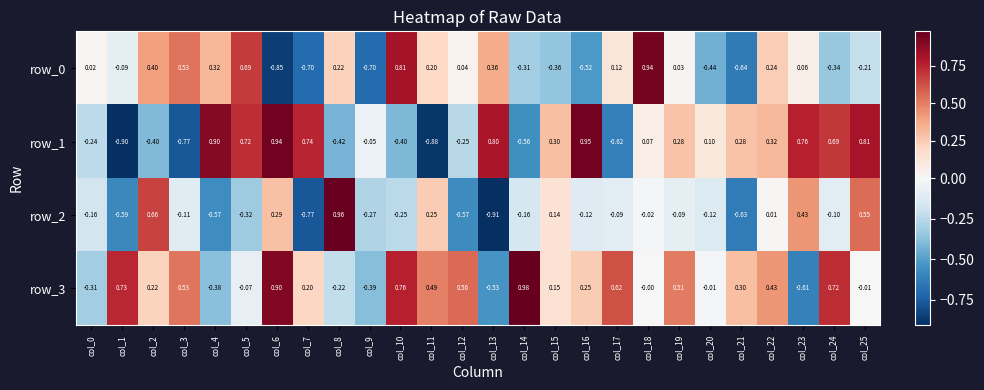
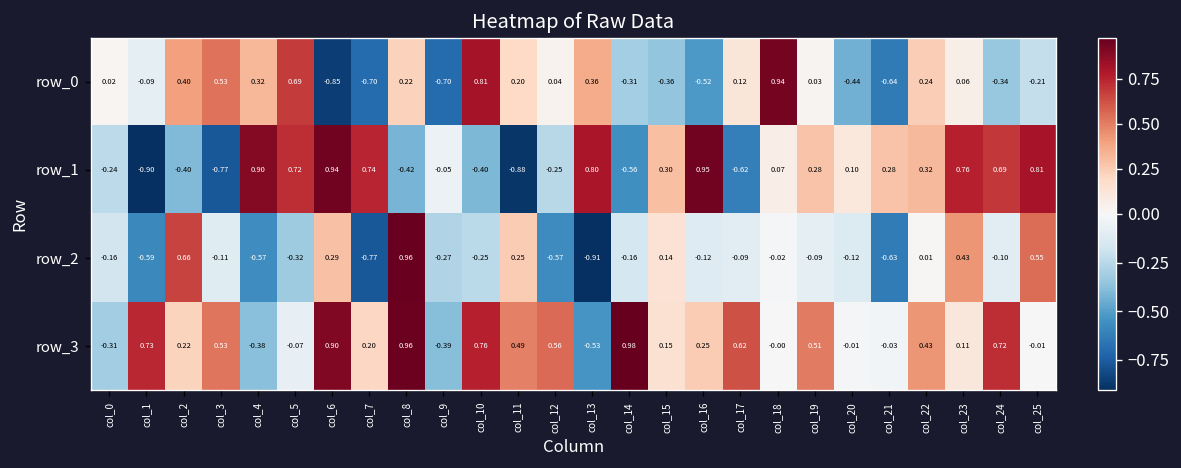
  {
    "row_0": {
      "col_0": 0.02,
      "col_1": -0.09,
      "col_2": 0.40,
      "col_3": 0.53,
      "col_4": 0.32,
      "col_5": 0.69,
      "col_6": -0.85,
      "col_7": -0.70,
      "col_8": 0.22,
      "col_9": -0.70,
      "col_10": 0.81,
      "col_11": 0.20,
      "col_12": 0.04,
      "col_13": 0.36,
      "col_14": -0.31,
      "col_15": -0.36,
      "col_16": -0.52,
      "col_17": 0.12,
      "col_18": 0.94,
      "col_19": 0.03,
      "col_20": -0.44,
      "col_21": -0.64,
      "col_22": 0.24,
      "col_23": 0.06,
      "col_24": -0.34,
      "col_25": -0.21
    },
    "row_1": {
      "col_0": -0.24,
      "col_1": -0.90,
      "col_2": -0.40,
      "col_3": -0.77,
      "col_4": 0.90,
      "col_5": 0.72,
      "col_6": 0.94,
      "col_7": 0.74,
      "col_8": -0.42,
      "col_9": -0.05,
      "col_10": -0.40,
      "col_11": -0.88,
      "col_12": -0.25,
      "col_13": 0.80,
      "col_14": -0.56,
      "col_15": 0.30,
      "col_16": 0.95,
      "col_17": -0.62,
      "col_18": 0.07,
      "col_19": 0.28,
      "col_20": 0.10,
      "col_21": 0.28,
      "col_22": 0.32,
      "col_23": 0.76,
      "col_24": 0.69,
      "col_25": 0.81
    },
    "row_2": {
      "col_0": -0.16,
      "col_1": -0.59,
      "col_2": 0.66,
      "col_3": -0.11,
      "col_4": -0.57,
      "col_5": -0.32,
      "col_6": 0.29,
      "col_7": -0.77,
      "col_8": 0.96,
      "col_9": -0.27,
      "col_10": -0.25,
      "col_11": 0.25,
      "col_12": -0.57,
      "col_13": -0.91,
      "col_14": -0.16,
      "col_15": 0.14,
      "col_16": -0.12,
      "col_17": -0.09,
      "col_18": -0.02,
      "col_19": -0.09,
      "col_20": -0.12,
      "col_21": -0.63,
      "col_22": 0.01,
      "col_23": 0.43,
      "col_24": -0.10,
      "col_25": 0.55
    },
    "row_3": {
      "col_0": -0.31,
      "col_1": 0.73,
      "col_2": 0.22,
      "col_3": 0.53,
      "col_4": -0.38,
      "col_5": -0.07,
      "col_6": 0.90,
      "col_7": 0.20,
-     "col_8": -0.22,
+     "col_8": 0.96,
      "col_9": -0.39,
      "col_10": 0.76,
      "col_11": 0.49,
      "col_12": 0.56,
      "col_13": -0.53,
      "col_14": 0.98,
      "col_15": 0.15,
      "col_16": 0.25,
      "col_17": 0.62,
      "col_18": -0.00,
      "col_19": 0.51,
      "col_20": -0.01,
-     "col_21": 0.30,
+     "col_21": -0.03,
      "col_22": 0.43,
-     "col_23": -0.61,
+     "col_23": 0.11,
      "col_24": 0.72,
      "col_25": -0.01
    }
  }
